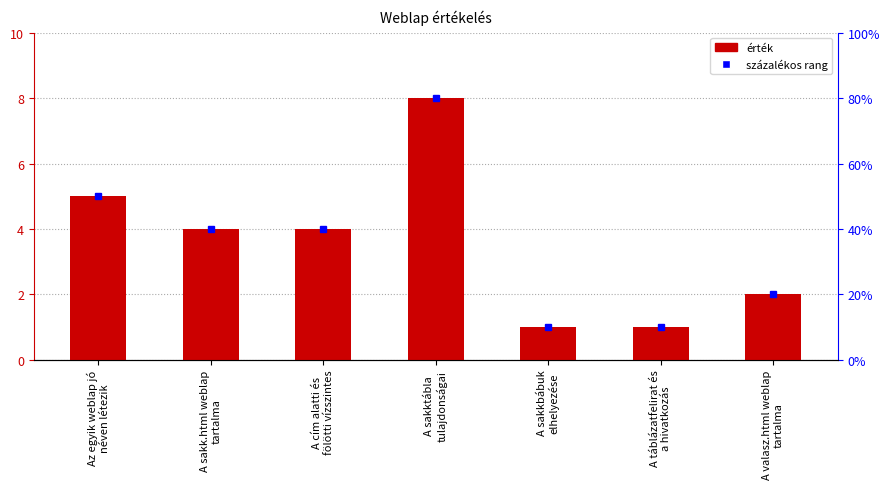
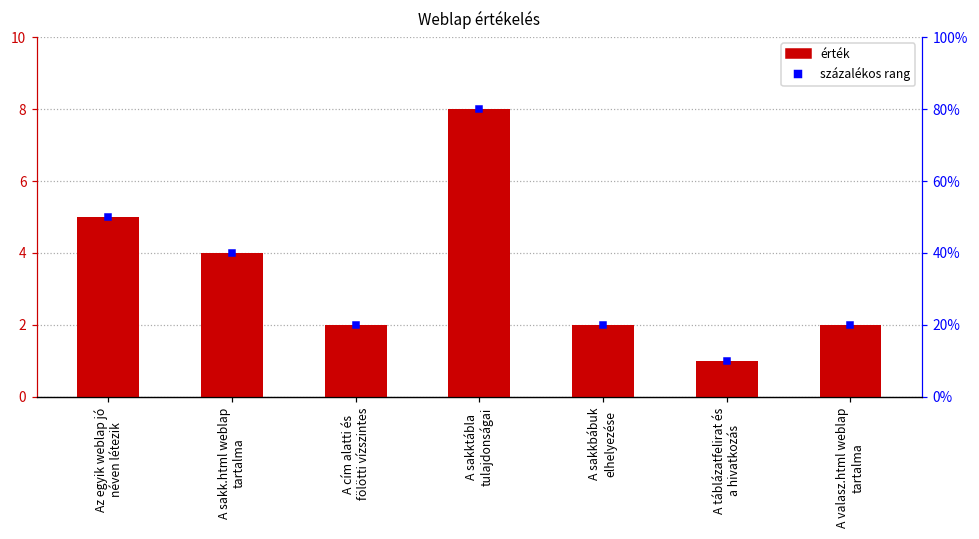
  {
    "érték": {
      "Az egyik weblap jó néven létezik": 5,
      "A sakk.html weblap tartalma": 4,
-     "A cím alatti és fölötti vízszintes": 4,
+     "A cím alatti és fölötti vízszintes": 2,
      "A sakktábla tulajdonságai": 8,
-     "A sakkbábuk elhelyezése": 1,
+     "A sakkbábuk elhelyezése": 2,
      "A táblázatfelirat és a hivatkozás": 1,
      "A valasz.html weblap tartalma": 2
    }
  }
